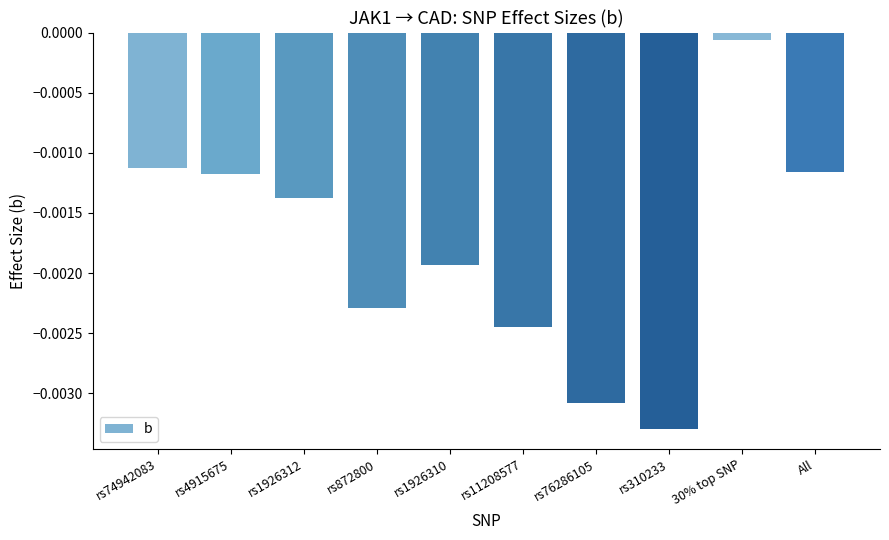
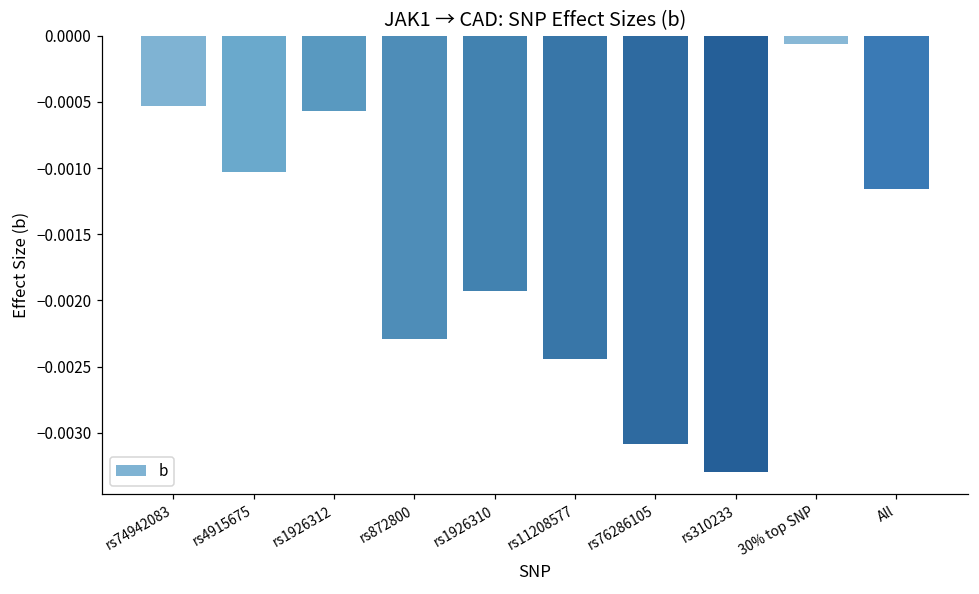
  {
-   "rs74942083": -0.00112,
-   "rs4915675": -0.00118,
-   "rs1926312": -0.00137,
+   "rs74942083": -0.00053,
+   "rs4915675": -0.00103,
+   "rs1926312": -0.00057,
    "rs872800": -0.00229,
    "rs1926310": -0.00193,
    "rs11208577": -0.00245,
    "rs76286105": -0.00308,
    "rs310233": -0.00330,
    "30% top SNP": -0.00006,
    "All": -0.00116
  }
